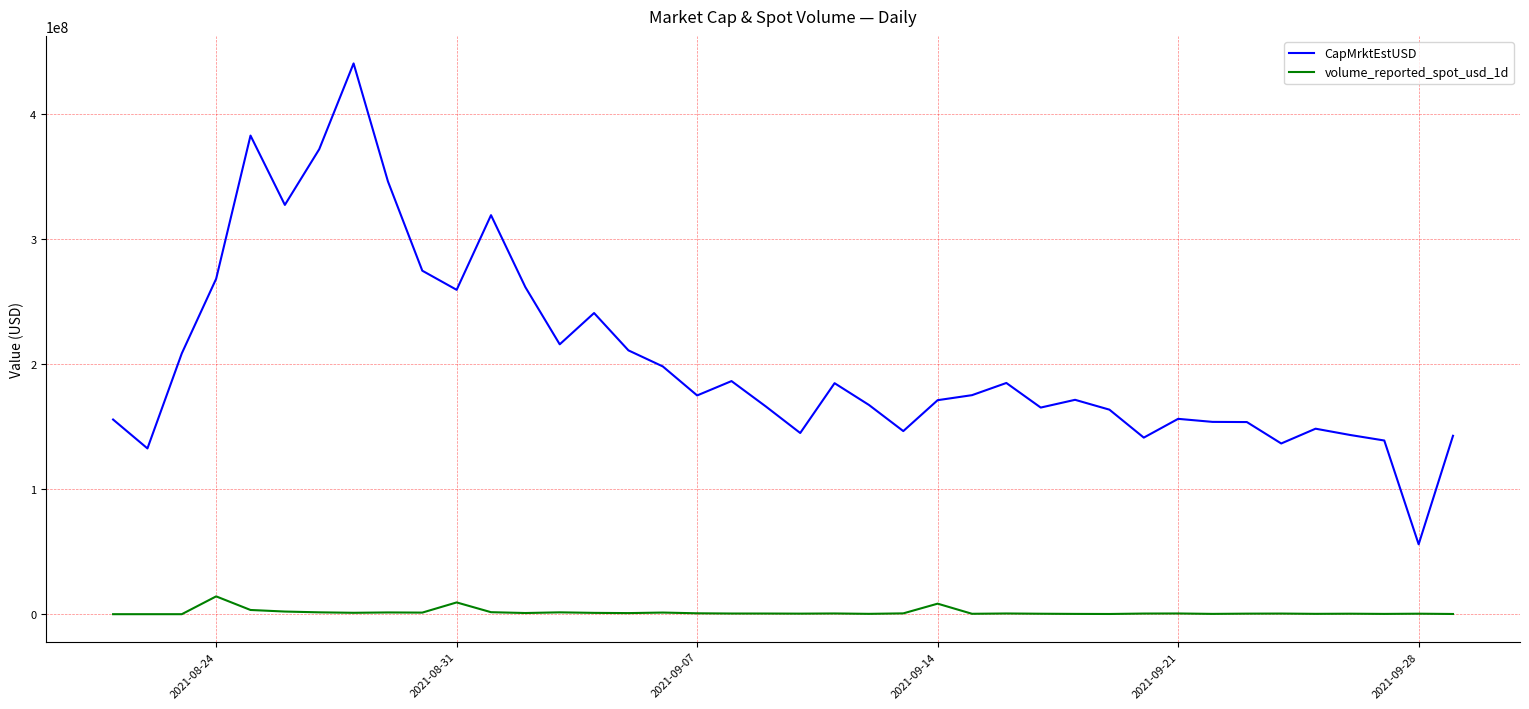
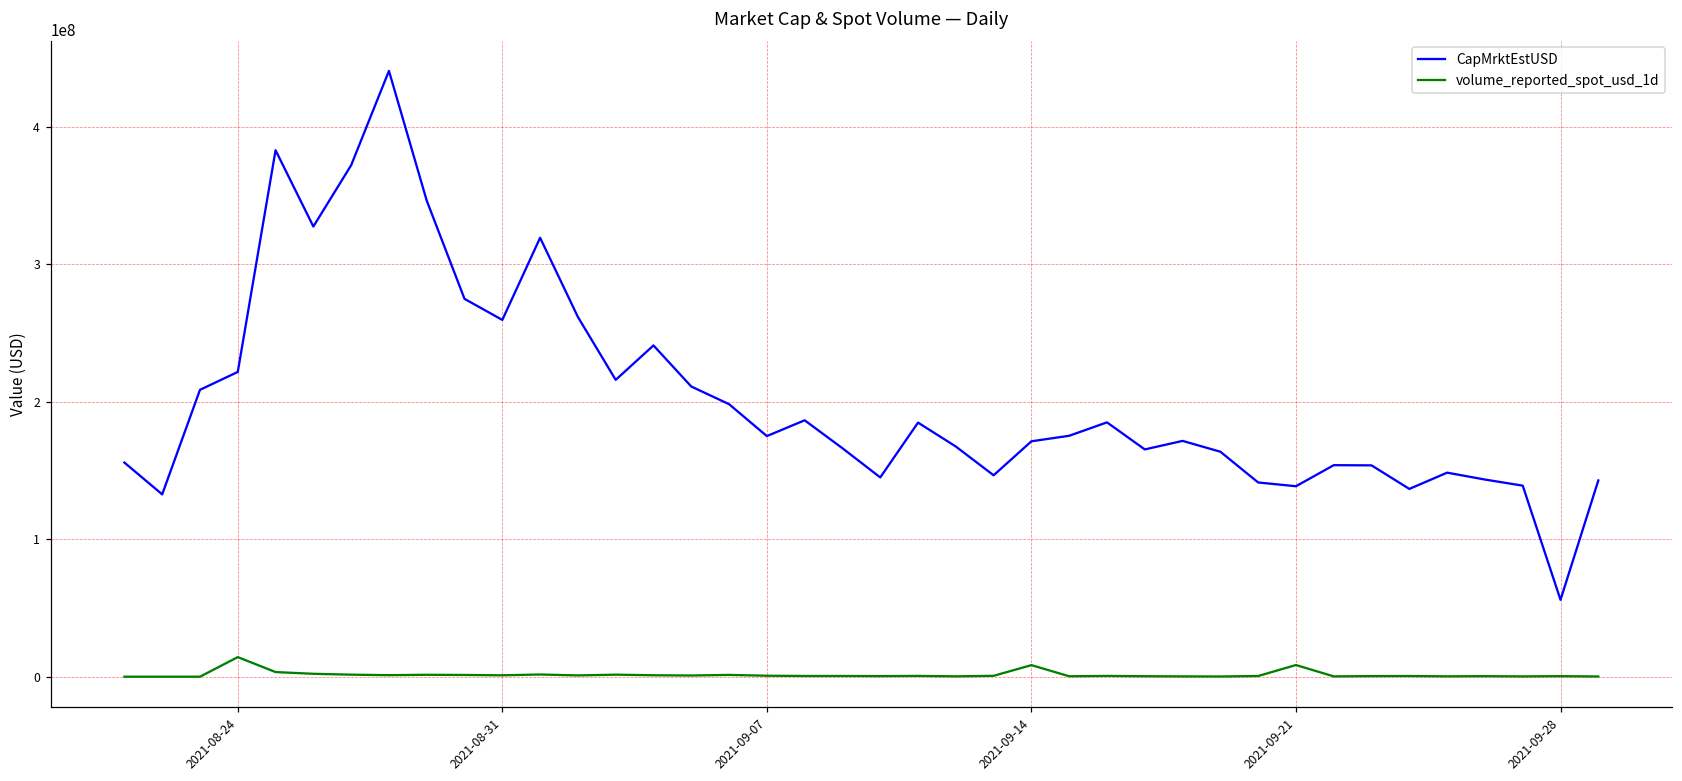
  {
    "CapMrktEstUSD": {
-     "2021-08-24": 268000000,
+     "2021-08-24": 222000000,
      "2021-08-31": 260000000,
      "2021-09-07": 175000000,
      "2021-09-14": 171000000,
-     "2021-09-21": 156000000,
+     "2021-09-21": 139000000,
      "2021-09-28": 56000000
    },
    "volume_reported_spot_usd_1d": {
      "2021-08-24": 14000000,
-     "2021-08-31": 9000000,
+     "2021-08-31": 1000000,
      "2021-09-07": 1000000,
      "2021-09-14": 8000000,
-     "2021-09-21": 1000000,
+     "2021-09-21": 8000000,
      "2021-09-28": 0
    }
  }
